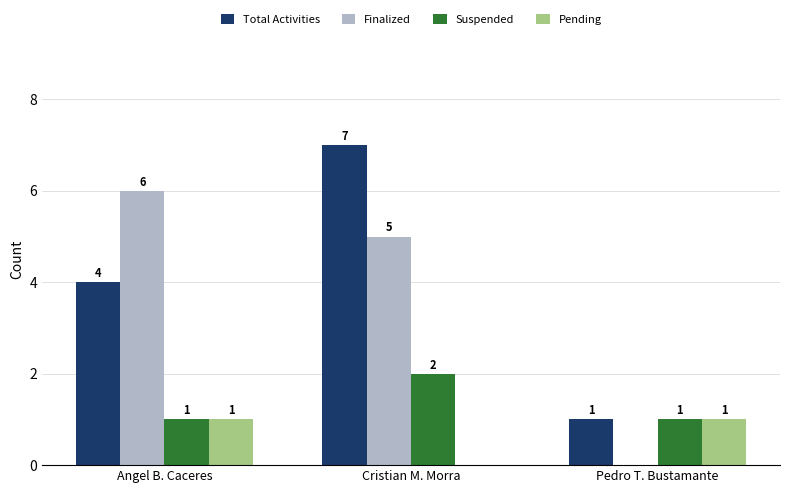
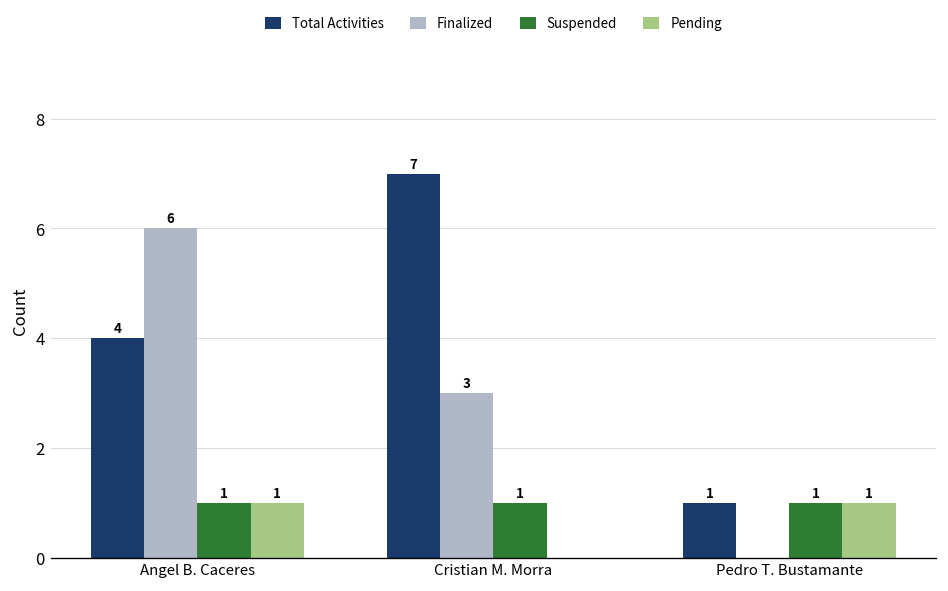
  {
    "Total Activities": {
      "Angel B. Caceres": 4,
      "Cristian M. Morra": 7,
      "Pedro T. Bustamante": 1
    },
    "Finalized": {
      "Angel B. Caceres": 6,
-     "Cristian M. Morra": 5
+     "Cristian M. Morra": 3
    },
    "Suspended": {
      "Angel B. Caceres": 1,
-     "Cristian M. Morra": 2,
+     "Cristian M. Morra": 1,
      "Pedro T. Bustamante": 1
    },
    "Pending": {
      "Angel B. Caceres": 1,
      "Pedro T. Bustamante": 1
    }
  }
